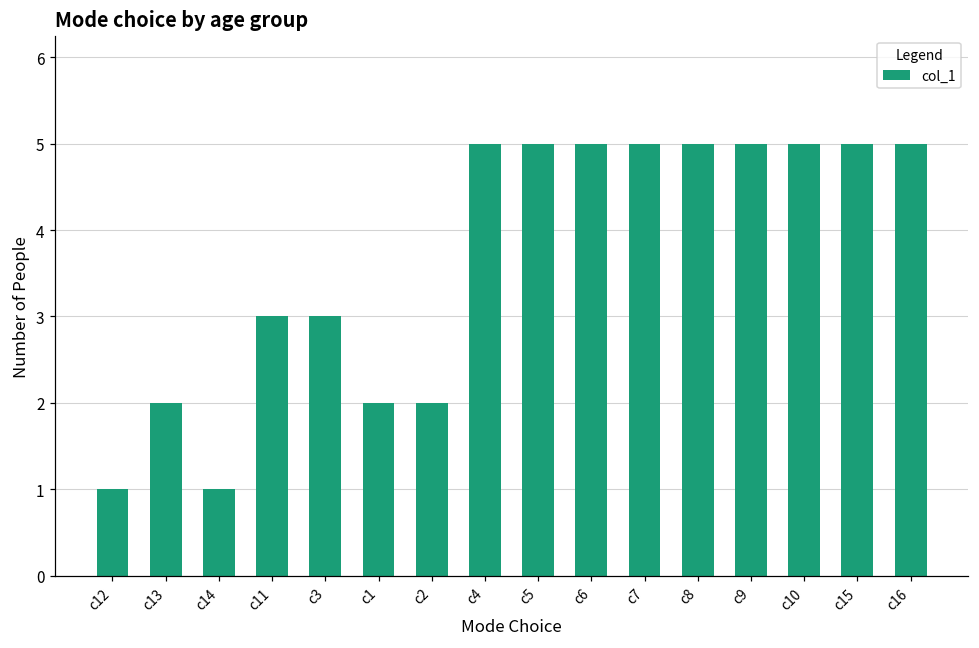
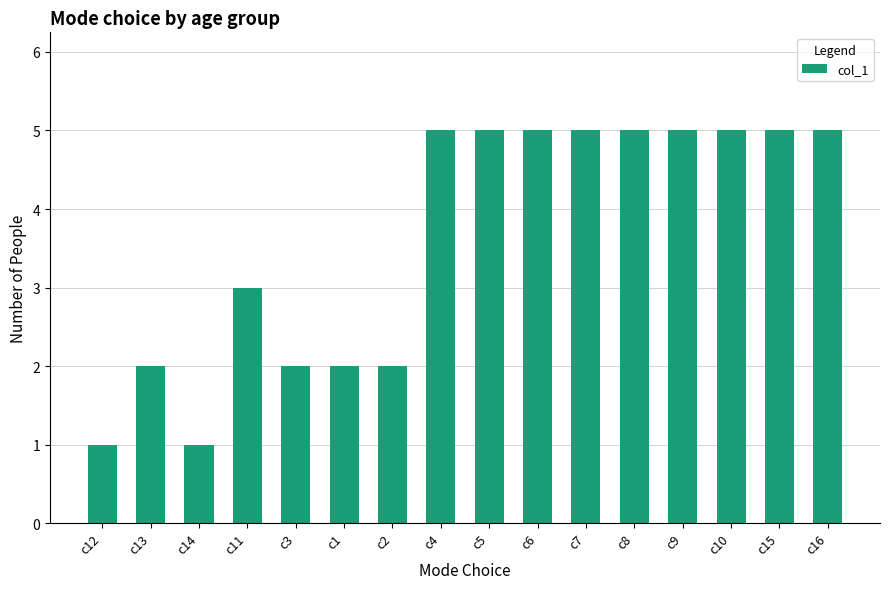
  {
    "c12": 1,
    "c13": 2,
    "c14": 1,
    "c11": 3,
-   "c3": 3,
+   "c3": 2,
    "c1": 2,
    "c2": 2,
    "c4": 5,
    "c5": 5,
    "c6": 5,
    "c7": 5,
    "c8": 5,
    "c9": 5,
    "c10": 5,
    "c15": 5,
    "c16": 5
  }
